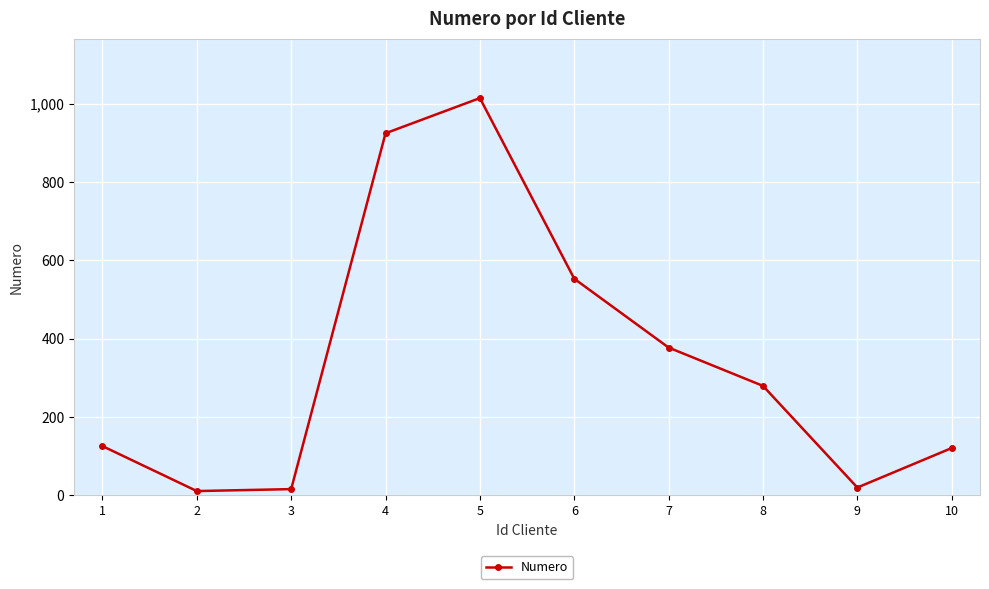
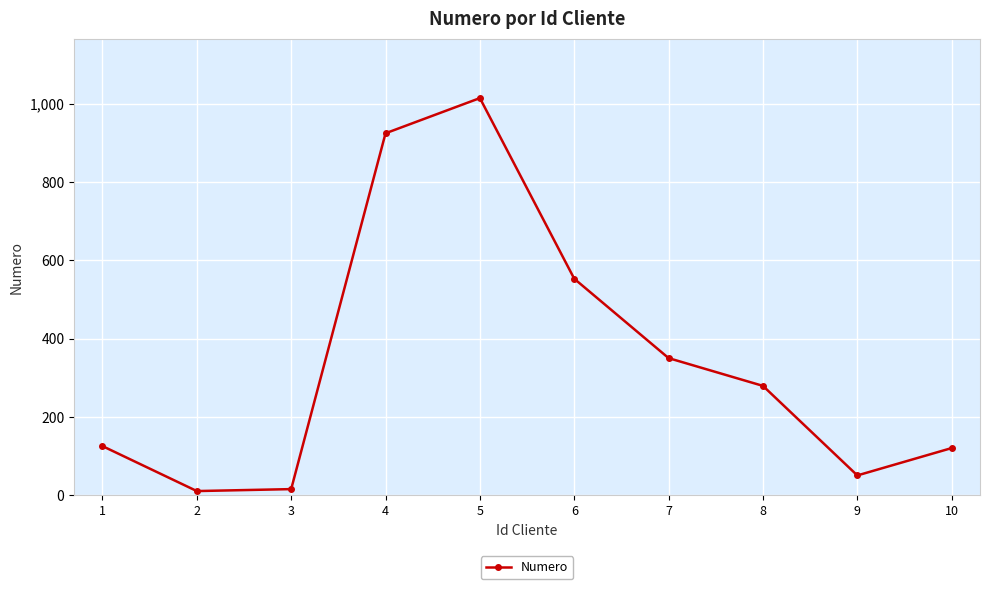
  {
    "1": "130",
    "2": "10",
    "3": "20",
    "4": "930",
    "5": "1,020",
    "6": "550",
-   "7": "380",
+   "7": "350",
    "8": "280",
-   "9": "20",
+   "9": "50",
    "10": "120"
  }
